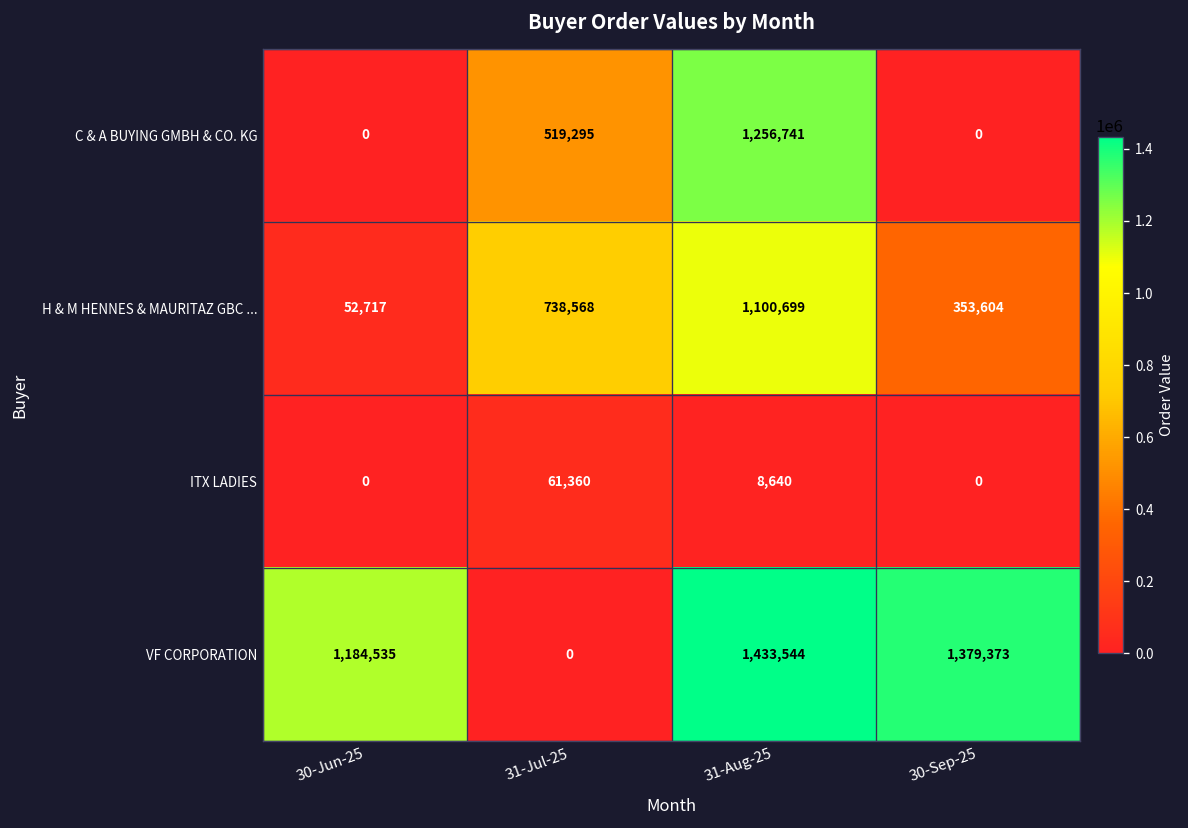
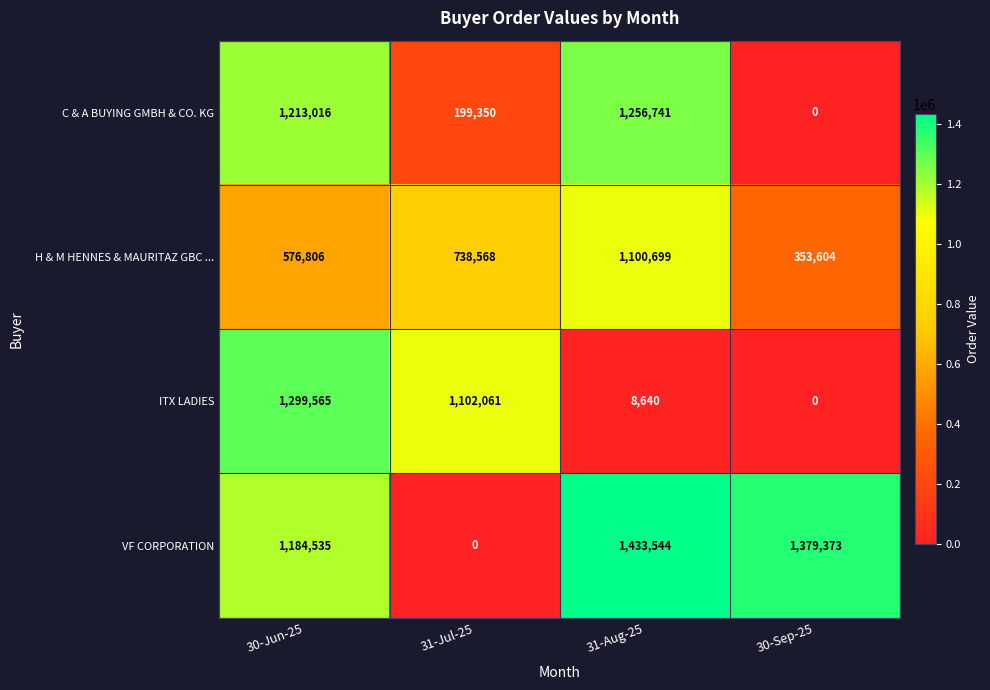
  {
    "C & A BUYING GMBH & CO. KG": {
-     "30-Jun-25": "0",
-     "31-Jul-25": "519,295",
+     "30-Jun-25": "1,213,016",
+     "31-Jul-25": "199,350",
      "31-Aug-25": "1,256,741",
      "30-Sep-25": "0"
    },
    "H & M HENNES & MAURITAZ GBC ...": {
-     "30-Jun-25": "52,717",
+     "30-Jun-25": "576,806",
      "31-Jul-25": "738,568",
      "31-Aug-25": "1,100,699",
      "30-Sep-25": "353,604"
    },
    "ITX LADIES": {
-     "30-Jun-25": "0",
-     "31-Jul-25": "61,360",
+     "30-Jun-25": "1,299,565",
+     "31-Jul-25": "1,102,061",
      "31-Aug-25": "8,640",
      "30-Sep-25": "0"
    },
    "VF CORPORATION": {
      "30-Jun-25": "1,184,535",
      "31-Jul-25": "0",
      "31-Aug-25": "1,433,544",
      "30-Sep-25": "1,379,373"
    }
  }
